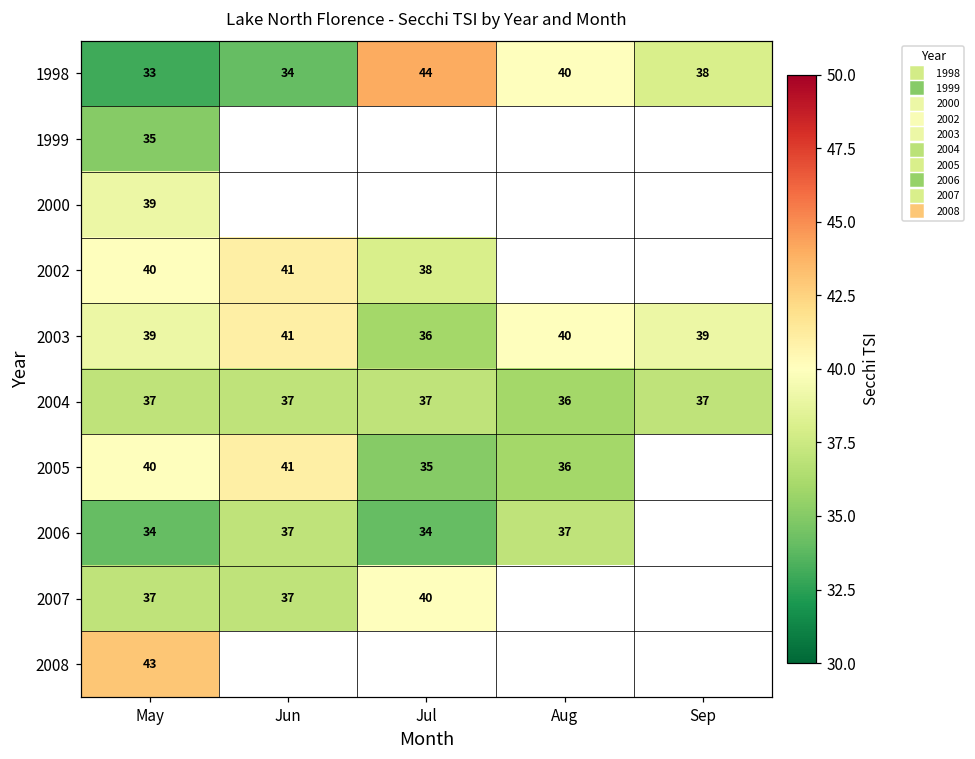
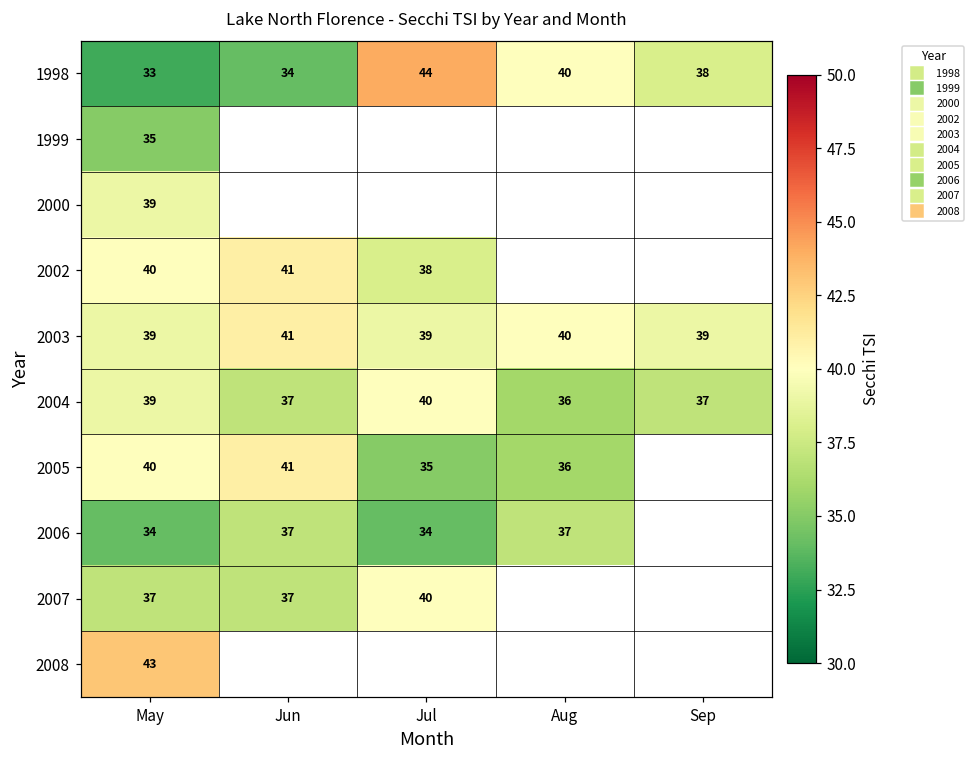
  {
    "1998": {
      "May": 33,
      "Jun": 34,
      "Jul": 44,
      "Aug": 40,
      "Sep": 38
    },
    "1999": {
      "May": 35
    },
    "2000": {
      "May": 39
    },
    "2002": {
      "May": 40,
      "Jun": 41,
      "Jul": 38
    },
    "2003": {
      "May": 39,
      "Jun": 41,
-     "Jul": 36,
+     "Jul": 39,
      "Aug": 40,
      "Sep": 39
    },
    "2004": {
-     "May": 37,
+     "May": 39,
      "Jun": 37,
-     "Jul": 37,
+     "Jul": 40,
      "Aug": 36,
      "Sep": 37
    },
    "2005": {
      "May": 40,
      "Jun": 41,
      "Jul": 35,
      "Aug": 36
    },
    "2006": {
      "May": 34,
      "Jun": 37,
      "Jul": 34,
      "Aug": 37
    },
    "2007": {
      "May": 37,
      "Jun": 37,
      "Jul": 40
    },
    "2008": {
      "May": 43
    }
  }
